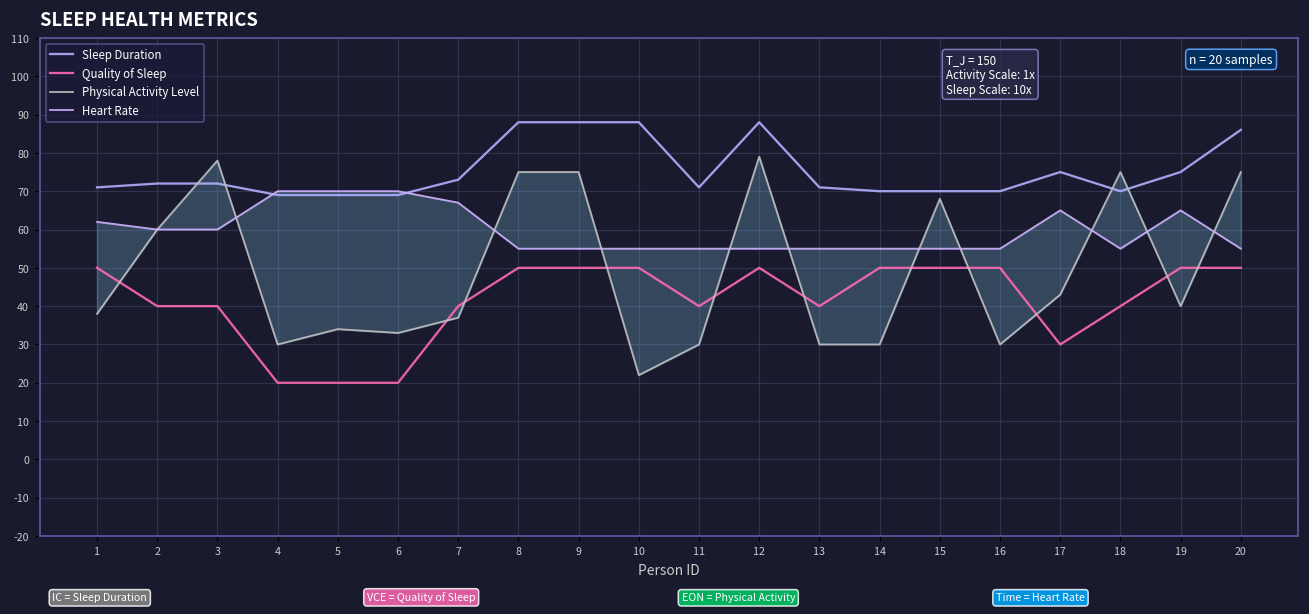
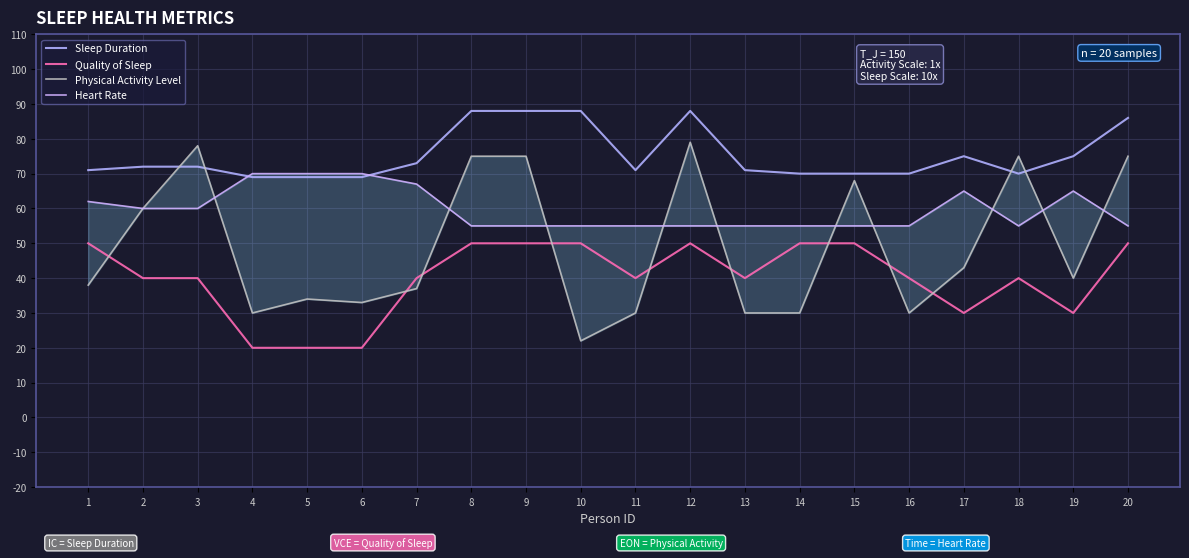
  {
    "Quality of Sleep": {
      "1": 50,
      "2": 40,
      "3": 40,
      "4": 20,
      "5": 20,
      "6": 20,
      "7": 40,
      "8": 50,
      "9": 50,
      "10": 50,
      "11": 40,
      "12": 50,
      "13": 40,
      "14": 50,
      "15": 50,
-     "16": 50,
+     "16": 40,
      "17": 30,
      "18": 40,
-     "19": 50,
+     "19": 30,
      "20": 50
    },
    "Physical Activity Level": {
      "1": 38,
      "4": 30,
      "5": 34,
      "6": 33,
      "7": 37,
      "10": 22,
      "11": 30,
      "13": 30,
      "14": 30,
      "16": 30,
      "17": 43,
      "19": 40
    }
  }
